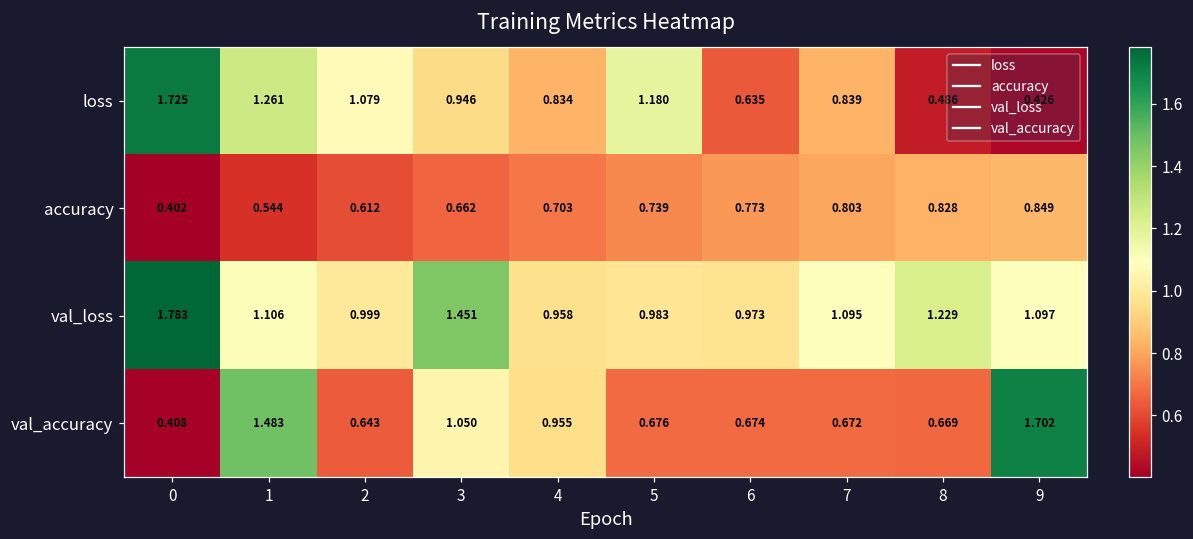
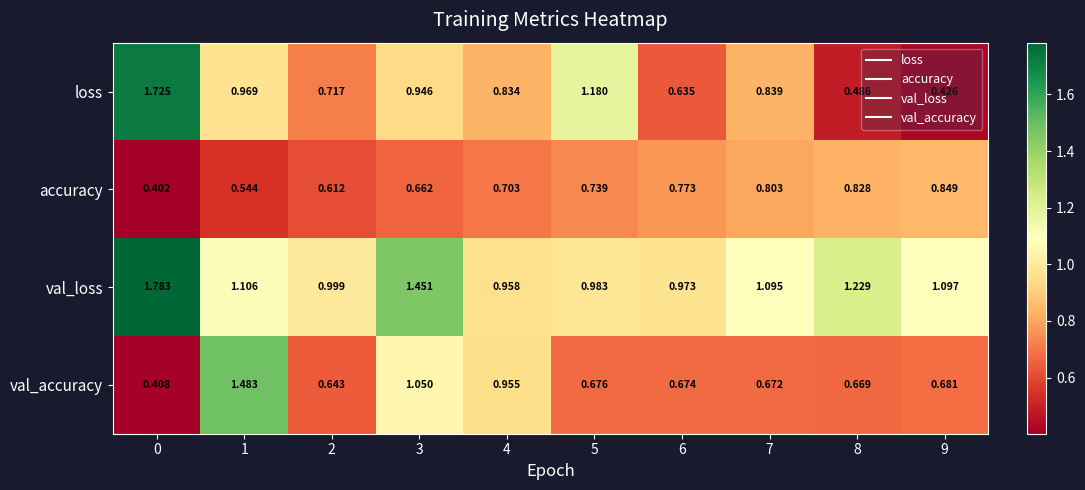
  {
    "loss": {
      "0": 1.725,
-     "1": 1.261,
-     "2": 1.079,
+     "1": 0.969,
+     "2": 0.717,
      "3": 0.946,
      "4": 0.834,
      "5": 1.180,
      "6": 0.635,
      "7": 0.839
    },
    "accuracy": {
      "0": 0.402,
      "1": 0.544,
      "2": 0.612,
      "3": 0.662,
      "4": 0.703,
      "5": 0.739,
      "6": 0.773,
      "7": 0.803,
      "8": 0.828,
      "9": 0.849
    },
    "val_loss": {
      "0": 1.783,
      "1": 1.106,
      "2": 0.999,
      "3": 1.451,
      "4": 0.958,
      "5": 0.983,
      "6": 0.973,
      "7": 1.095,
      "8": 1.229,
      "9": 1.097
    },
    "val_accuracy": {
      "0": 0.408,
      "1": 1.483,
      "2": 0.643,
      "3": 1.050,
      "4": 0.955,
      "5": 0.676,
      "6": 0.674,
      "7": 0.672,
      "8": 0.669,
-     "9": 1.702
+     "9": 0.681
    }
  }
